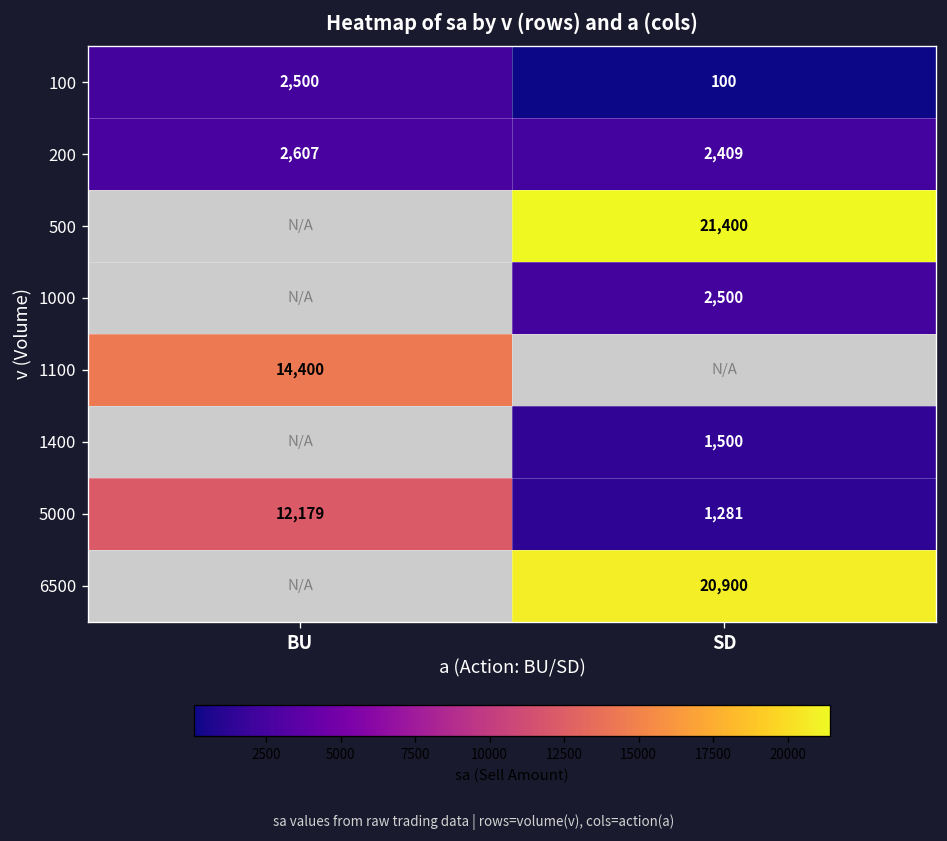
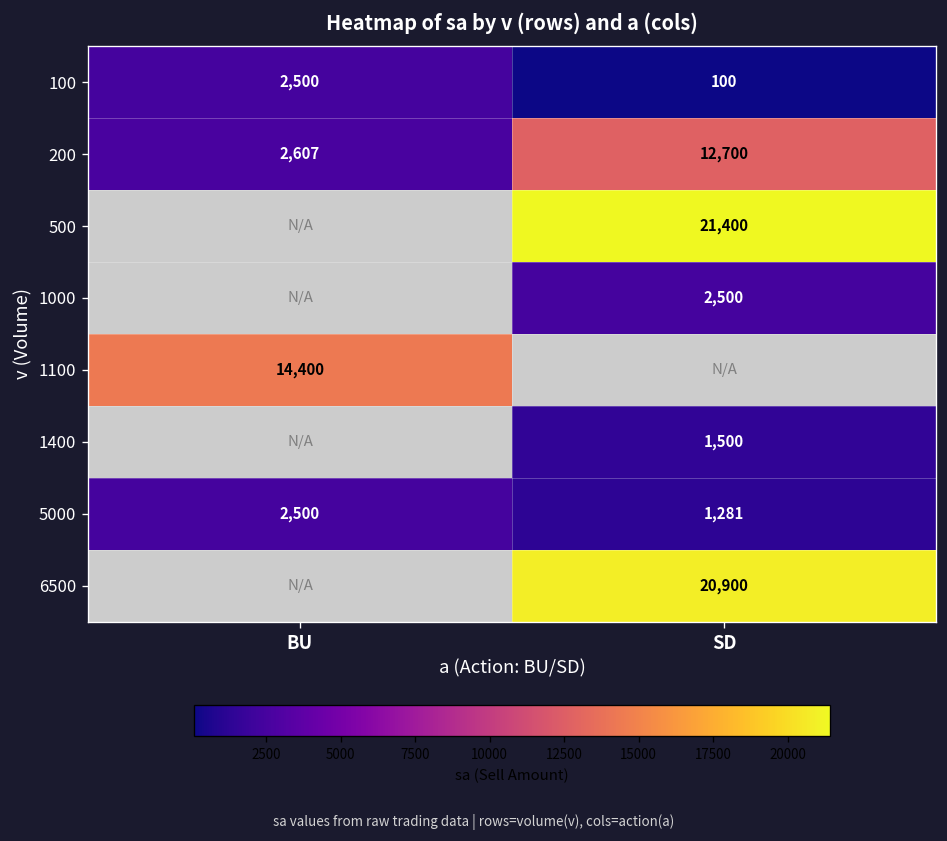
  {
    "100": {
      "BU": "2,500",
      "SD": "100"
    },
    "200": {
      "BU": "2,607",
-     "SD": "2,409"
+     "SD": "12,700"
    },
    "500": {
      "SD": "21,400"
    },
    "1000": {
      "SD": "2,500"
    },
    "1100": {
      "BU": "14,400"
    },
    "1400": {
      "SD": "1,500"
    },
    "5000": {
-     "BU": "12,179",
+     "BU": "2,500",
      "SD": "1,281"
    },
    "6500": {
      "SD": "20,900"
    }
  }
